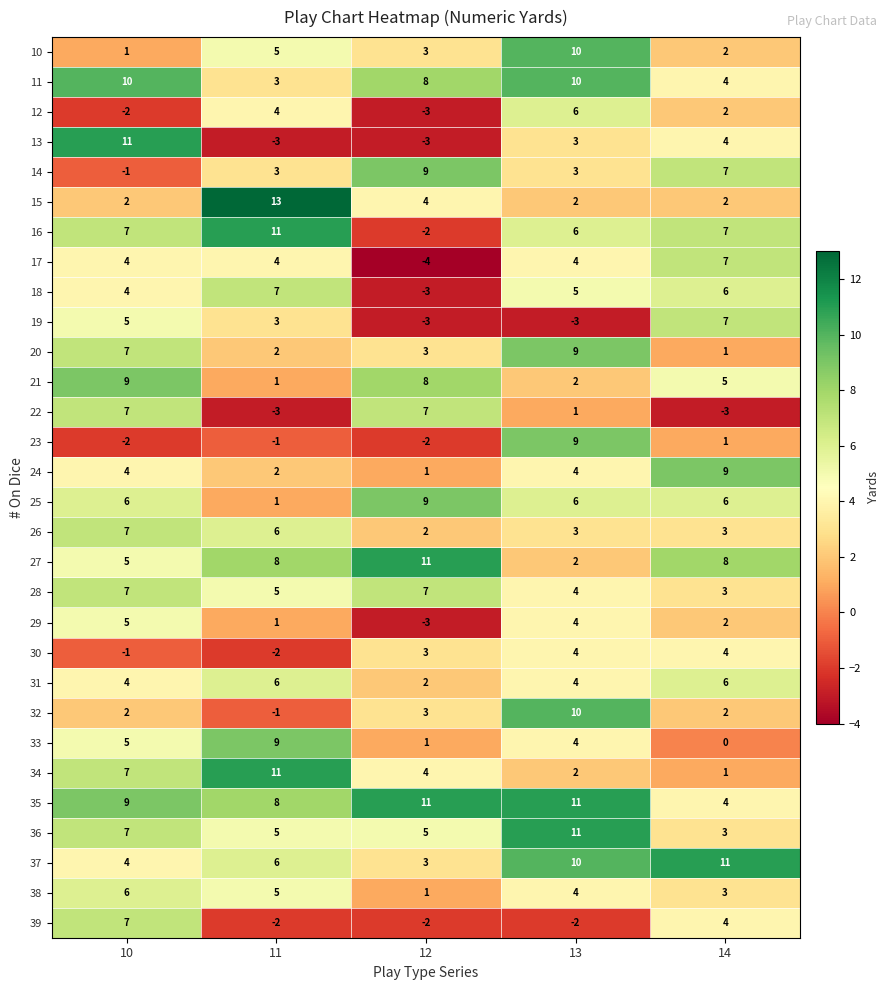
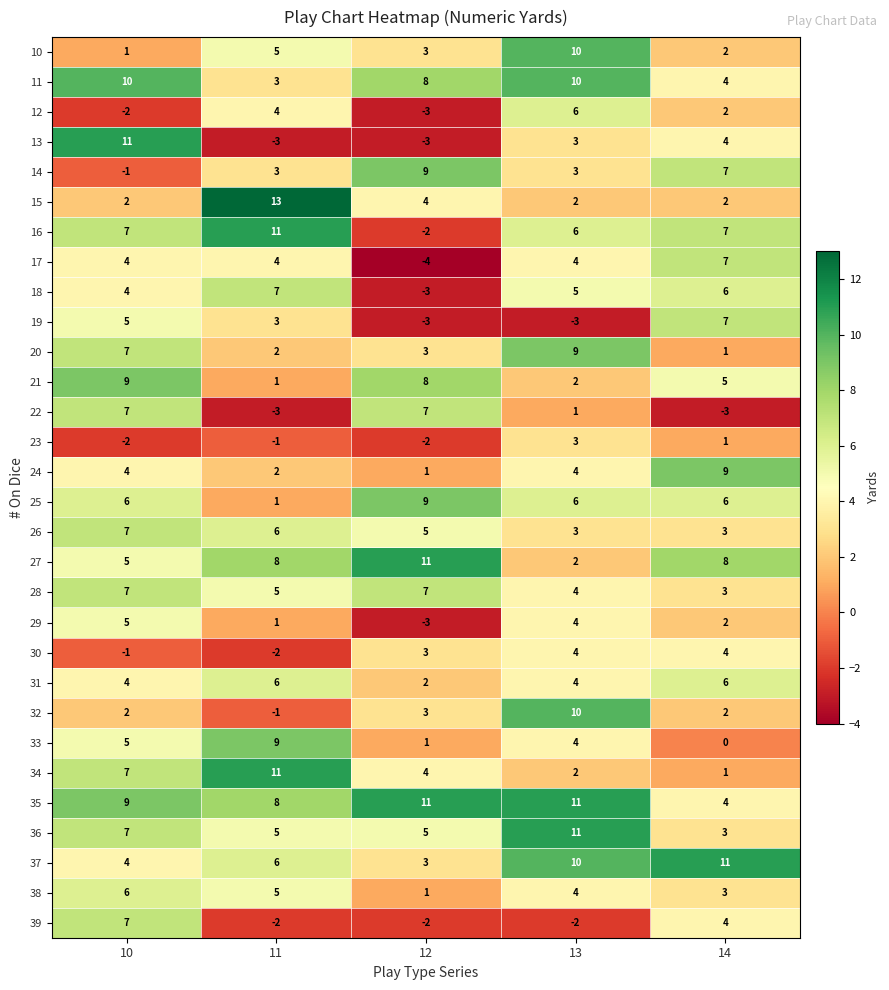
  {
    "10": {
      "10": 1,
      "11": 5,
      "12": 3,
      "13": 10,
      "14": 2
    },
    "11": {
      "10": 10,
      "11": 3,
      "12": 8,
      "13": 10,
      "14": 4
    },
    "12": {
      "10": -2,
      "11": 4,
      "12": -3,
      "13": 6,
      "14": 2
    },
    "13": {
      "10": 11,
      "11": -3,
      "12": -3,
      "13": 3,
      "14": 4
    },
    "14": {
      "10": -1,
      "11": 3,
      "12": 9,
      "13": 3,
      "14": 7
    },
    "15": {
      "10": 2,
      "11": 13,
      "12": 4,
      "13": 2,
      "14": 2
    },
    "16": {
      "10": 7,
      "11": 11,
      "12": -2,
      "13": 6,
      "14": 7
    },
    "17": {
      "10": 4,
      "11": 4,
      "12": -4,
      "13": 4,
      "14": 7
    },
    "18": {
      "10": 4,
      "11": 7,
      "12": -3,
      "13": 5,
      "14": 6
    },
    "19": {
      "10": 5,
      "11": 3,
      "12": -3,
      "13": -3,
      "14": 7
    },
    "20": {
      "10": 7,
      "11": 2,
      "12": 3,
      "13": 9,
      "14": 1
    },
    "21": {
      "10": 9,
      "11": 1,
      "12": 8,
      "13": 2,
      "14": 5
    },
    "22": {
      "10": 7,
      "11": -3,
      "12": 7,
      "13": 1,
      "14": -3
    },
    "23": {
      "10": -2,
      "11": -1,
      "12": -2,
-     "13": 9,
+     "13": 3,
      "14": 1
    },
    "24": {
      "10": 4,
      "11": 2,
      "12": 1,
      "13": 4,
      "14": 9
    },
    "25": {
      "10": 6,
      "11": 1,
      "12": 9,
      "13": 6,
      "14": 6
    },
    "26": {
      "10": 7,
      "11": 6,
-     "12": 2,
+     "12": 5,
      "13": 3,
      "14": 3
    },
    "27": {
      "10": 5,
      "11": 8,
      "12": 11,
      "13": 2,
      "14": 8
    },
    "28": {
      "10": 7,
      "11": 5,
      "12": 7,
      "13": 4,
      "14": 3
    },
    "29": {
      "10": 5,
      "11": 1,
      "12": -3,
      "13": 4,
      "14": 2
    },
    "30": {
      "10": -1,
      "11": -2,
      "12": 3,
      "13": 4,
      "14": 4
    },
    "31": {
      "10": 4,
      "11": 6,
      "12": 2,
      "13": 4,
      "14": 6
    },
    "32": {
      "10": 2,
      "11": -1,
      "12": 3,
      "13": 10,
      "14": 2
    },
    "33": {
      "10": 5,
      "11": 9,
      "12": 1,
      "13": 4,
      "14": 0
    },
    "34": {
      "10": 7,
      "11": 11,
      "12": 4,
      "13": 2,
      "14": 1
    },
    "35": {
      "10": 9,
      "11": 8,
      "12": 11,
      "13": 11,
      "14": 4
    },
    "36": {
      "10": 7,
      "11": 5,
      "12": 5,
      "13": 11,
      "14": 3
    },
    "37": {
      "10": 4,
      "11": 6,
      "12": 3,
      "13": 10,
      "14": 11
    },
    "38": {
      "10": 6,
      "11": 5,
      "12": 1,
      "13": 4,
      "14": 3
    },
    "39": {
      "10": 7,
      "11": -2,
      "12": -2,
      "13": -2,
      "14": 4
    }
  }
